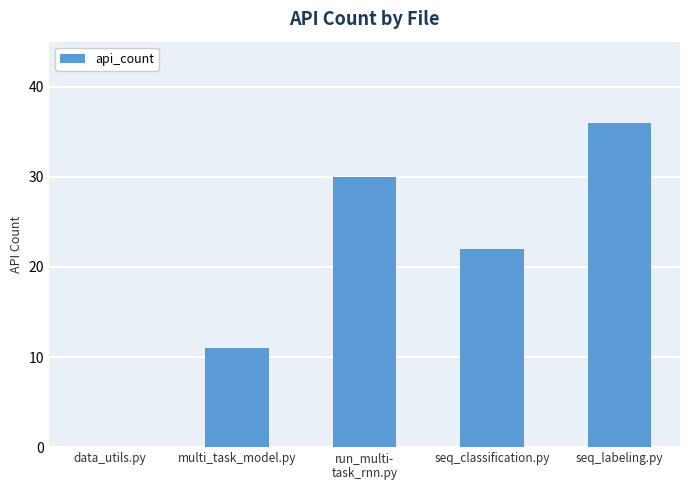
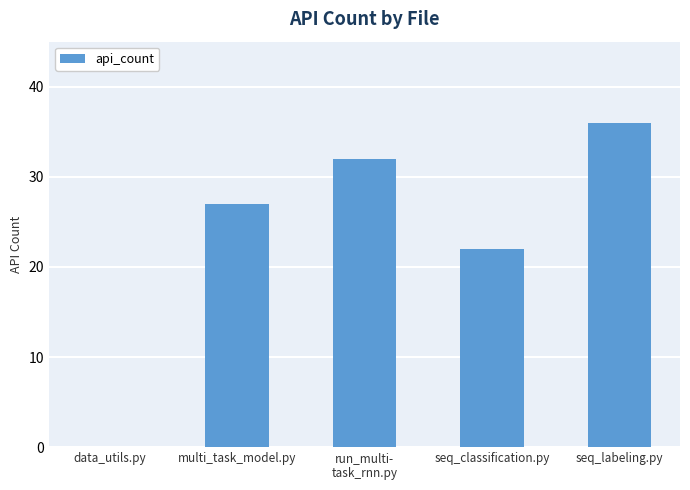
  {
    "data_utils.py": 0,
-   "multi_task_model.py": 11,
-   "run_multi- task_rnn.py": 30,
+   "multi_task_model.py": 27,
+   "run_multi- task_rnn.py": 32,
    "seq_classification.py": 22,
    "seq_labeling.py": 36
  }
